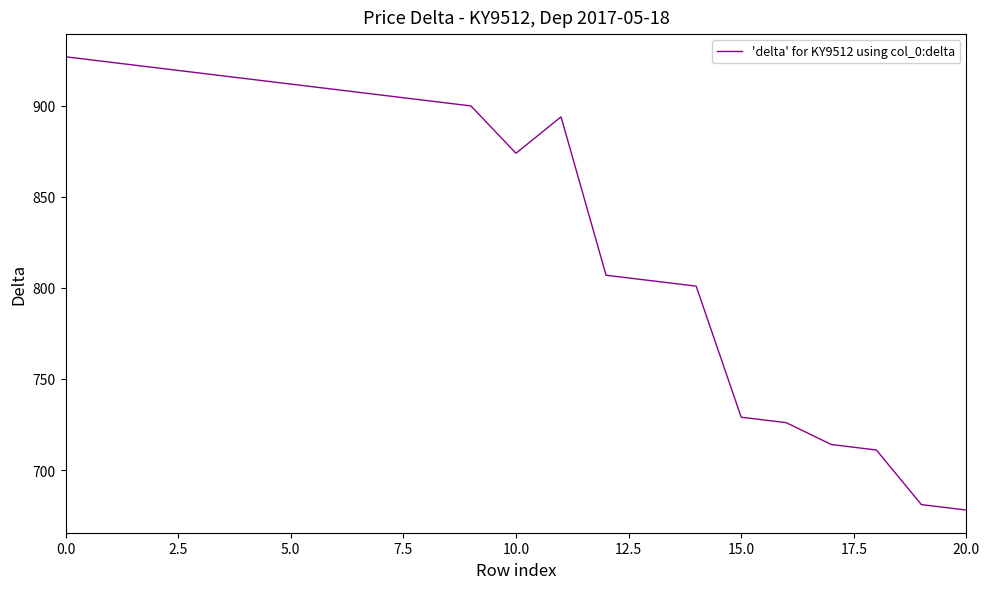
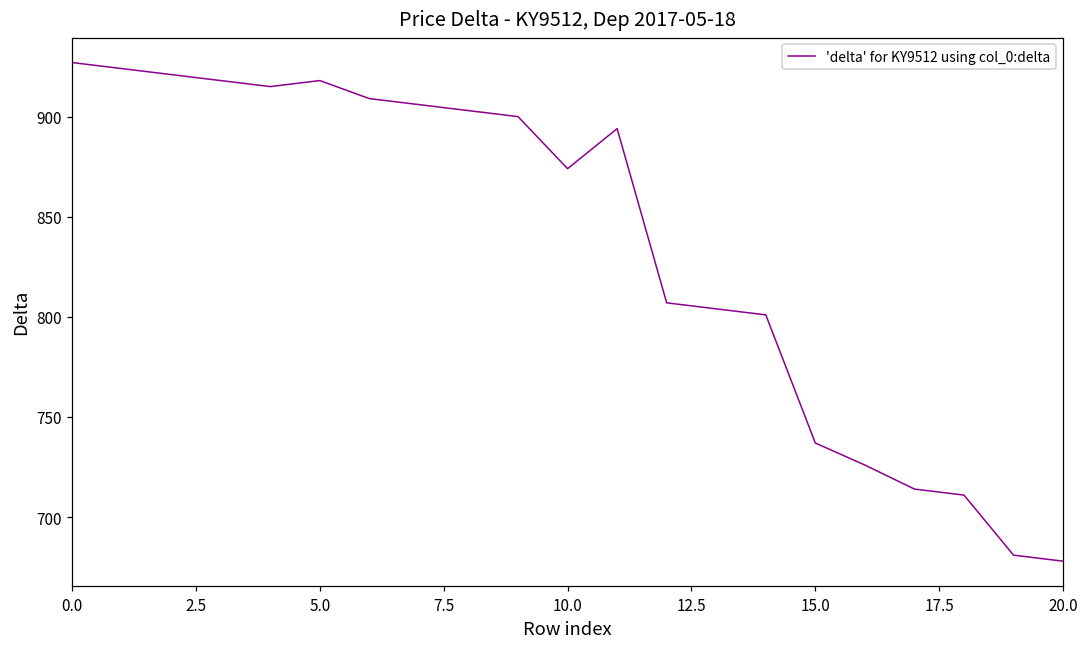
  {
    "0.0": 927,
-   "5.0": 912,
+   "5.0": 918,
    "10.0": 874,
-   "15.0": 729,
+   "15.0": 737,
    "20.0": 678
  }
